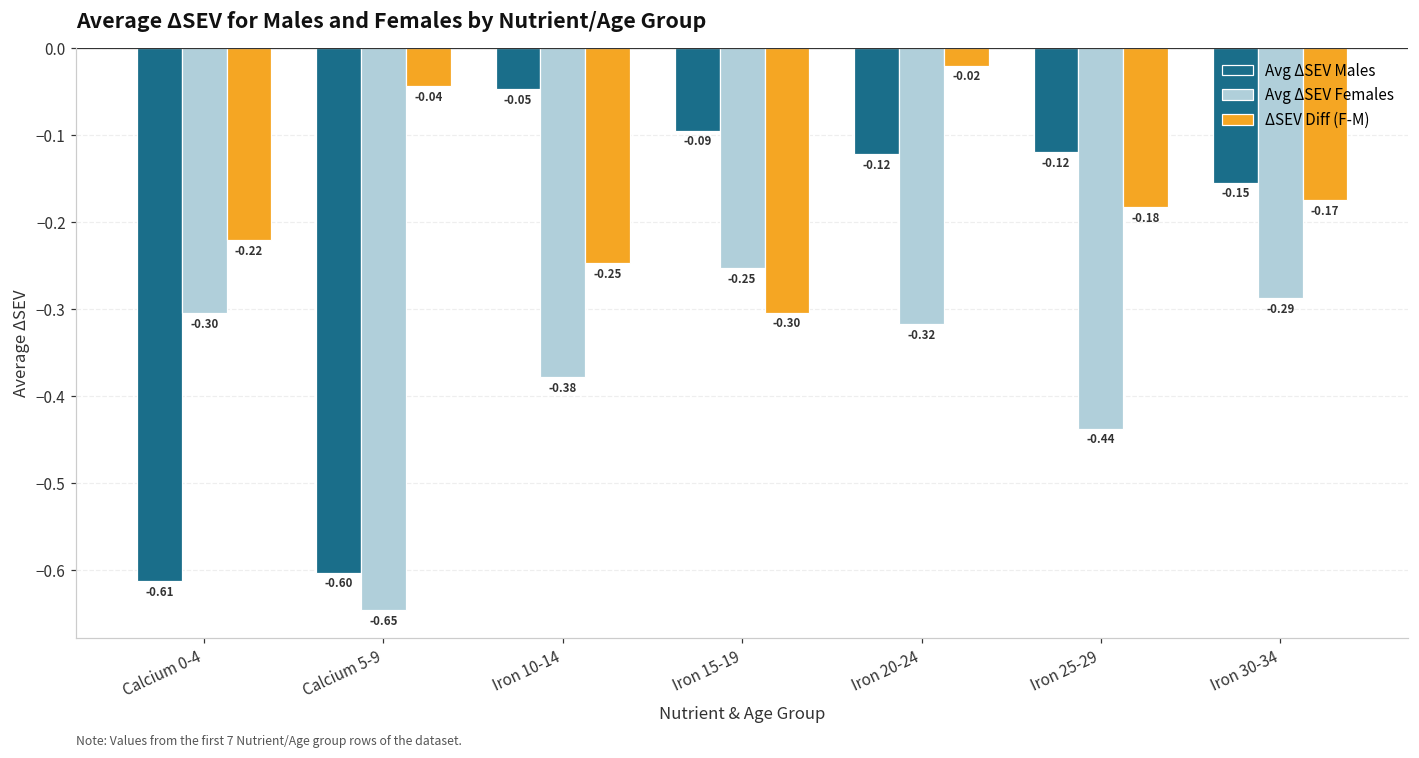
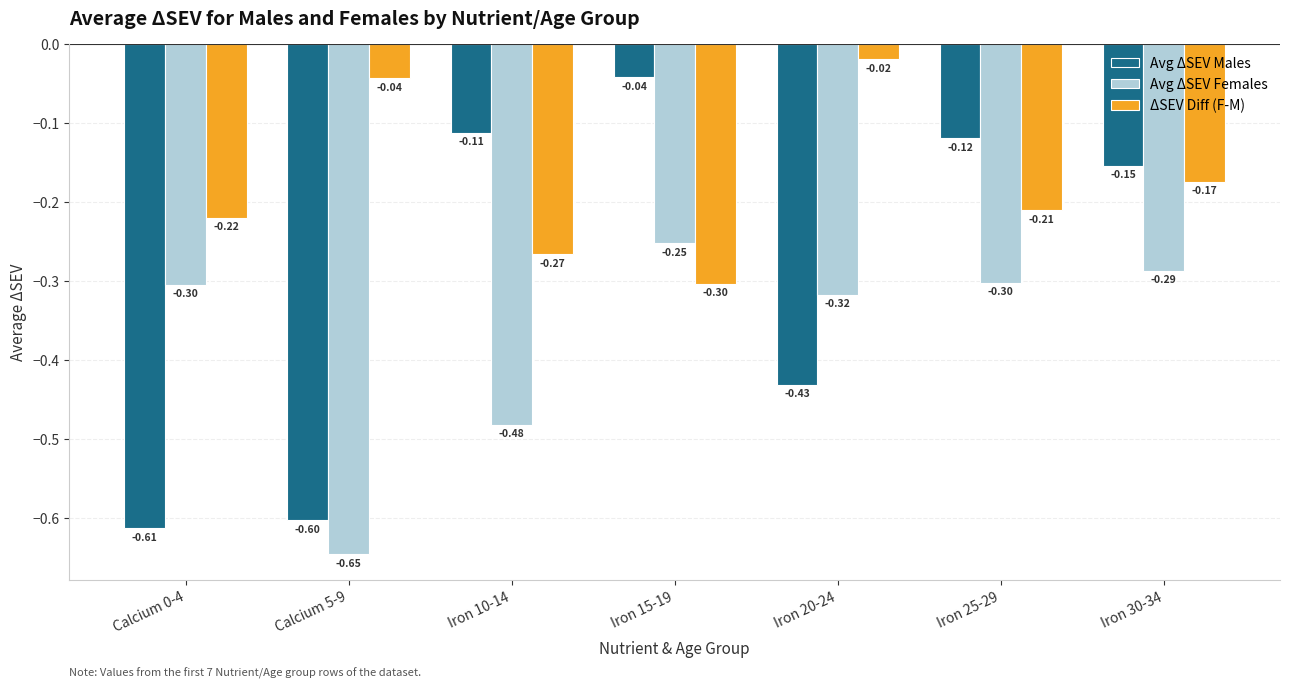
  {
    "Avg ΔSEV Males": {
      "Calcium 0-4": -0.61,
      "Calcium 5-9": -0.60,
-     "Iron 10-14": -0.05,
-     "Iron 15-19": -0.09,
-     "Iron 20-24": -0.12,
+     "Iron 10-14": -0.11,
+     "Iron 15-19": -0.04,
+     "Iron 20-24": -0.43,
      "Iron 25-29": -0.12,
      "Iron 30-34": -0.15
    },
    "Avg ΔSEV Females": {
      "Calcium 0-4": -0.30,
      "Calcium 5-9": -0.65,
-     "Iron 10-14": -0.38,
+     "Iron 10-14": -0.48,
      "Iron 15-19": -0.25,
      "Iron 20-24": -0.32,
-     "Iron 25-29": -0.44,
+     "Iron 25-29": -0.30,
      "Iron 30-34": -0.29
    },
    "ΔSEV Diff (F-M)": {
      "Calcium 0-4": -0.22,
      "Calcium 5-9": -0.04,
-     "Iron 10-14": -0.25,
+     "Iron 10-14": -0.27,
      "Iron 15-19": -0.30,
      "Iron 20-24": -0.02,
-     "Iron 25-29": -0.18,
+     "Iron 25-29": -0.21,
      "Iron 30-34": -0.17
    }
  }
